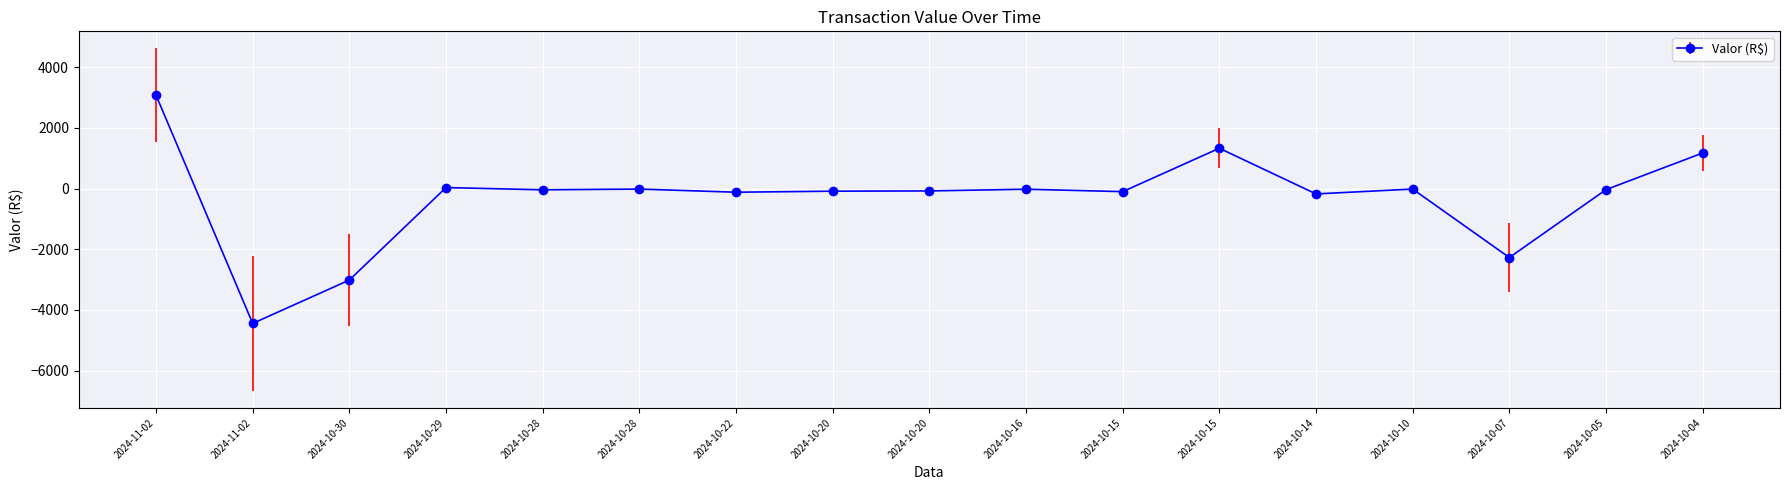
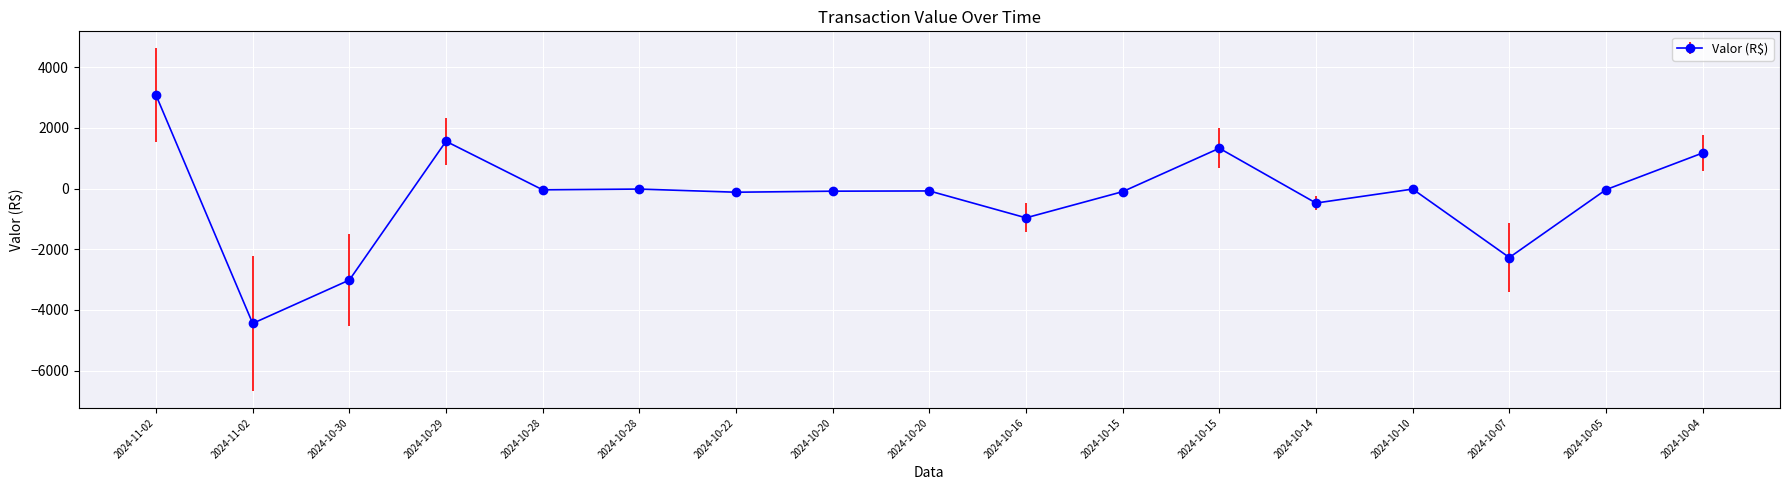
  {
    "2024-10-30": -3000,
-   "2024-10-29": 0,
+   "2024-10-29": 1600,
    "2024-10-22": -100,
-   "2024-10-16": 0,
-   "2024-10-14": -200,
+   "2024-10-16": -1000,
+   "2024-10-14": -500,
    "2024-10-10": 0,
    "2024-10-07": -2300,
    "2024-10-05": 0,
    "2024-10-04": 1200
  }
